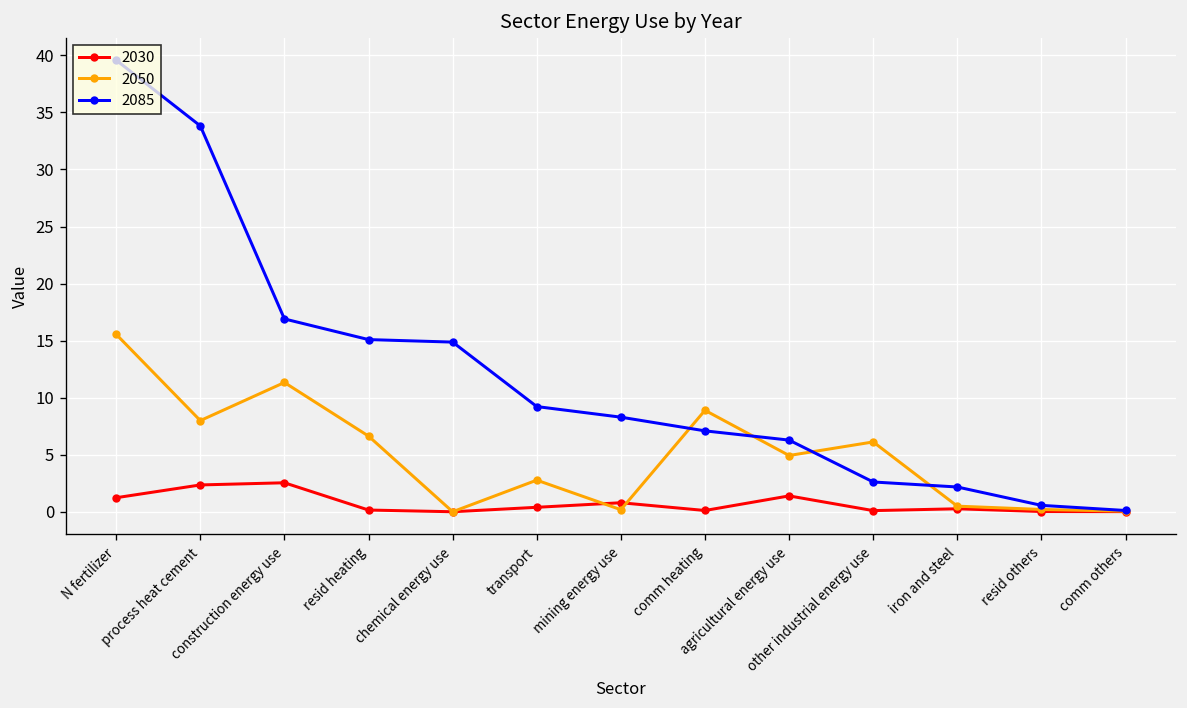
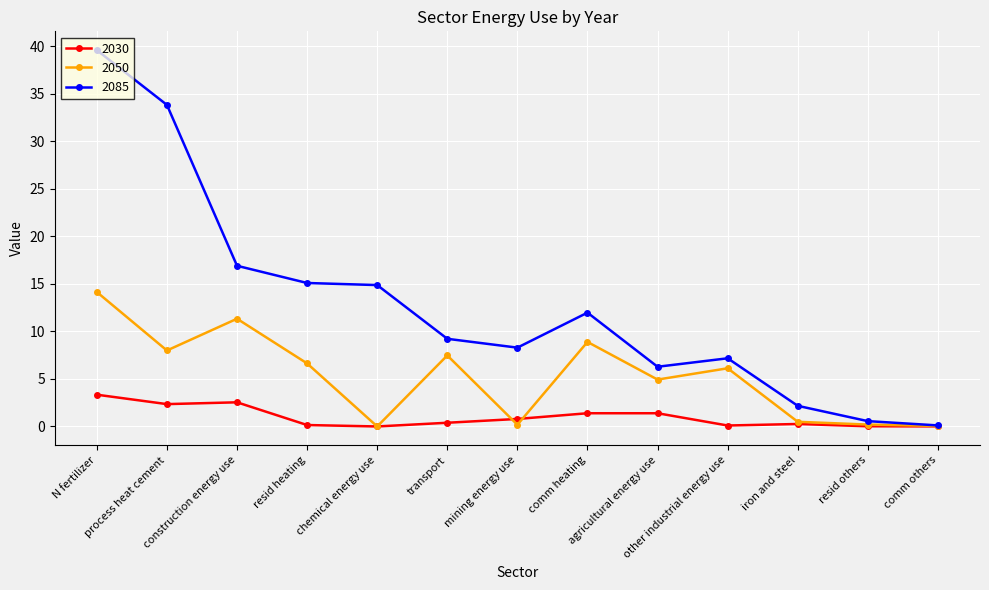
  {
    "2030": {
-     "N fertilizer": 1,
+     "N fertilizer": 3,
      "process heat cement": 2,
      "construction energy use": 3,
      "resid heating": 0,
      "transport": 0,
      "mining energy use": 1,
-     "comm heating": 0,
+     "comm heating": 1,
      "agricultural energy use": 1,
      "other industrial energy use": 0
    },
    "2050": {
-     "N fertilizer": 16,
+     "N fertilizer": 14,
      "process heat cement": 8,
      "construction energy use": 11,
      "resid heating": 7,
-     "transport": 3,
+     "transport": 7,
      "mining energy use": 0,
      "comm heating": 9,
      "agricultural energy use": 5,
      "other industrial energy use": 6
    },
    "2085": {
      "process heat cement": 34,
      "construction energy use": 17,
      "resid heating": 15,
      "chemical energy use": 15,
      "transport": 9,
      "mining energy use": 8,
-     "comm heating": 7,
+     "comm heating": 12,
      "agricultural energy use": 6,
-     "other industrial energy use": 3,
+     "other industrial energy use": 7,
      "iron and steel": 2,
      "resid others": 1
    }
  }
